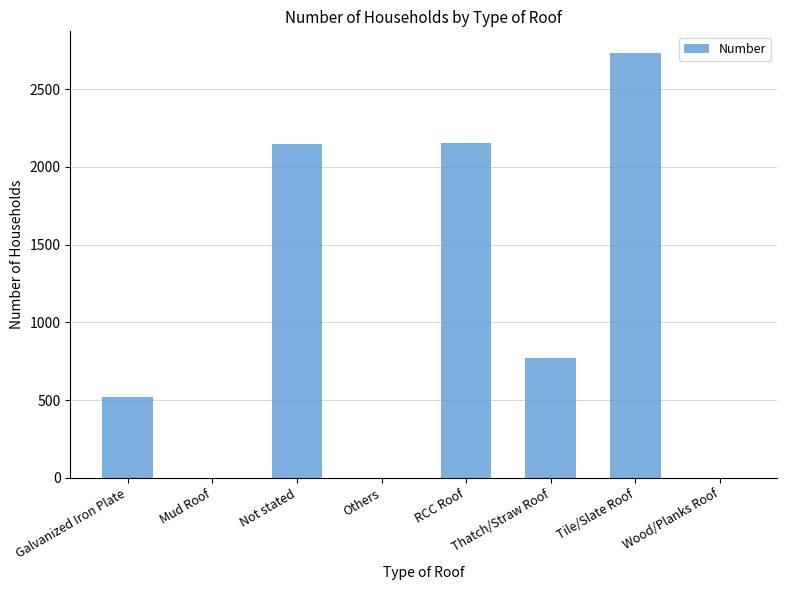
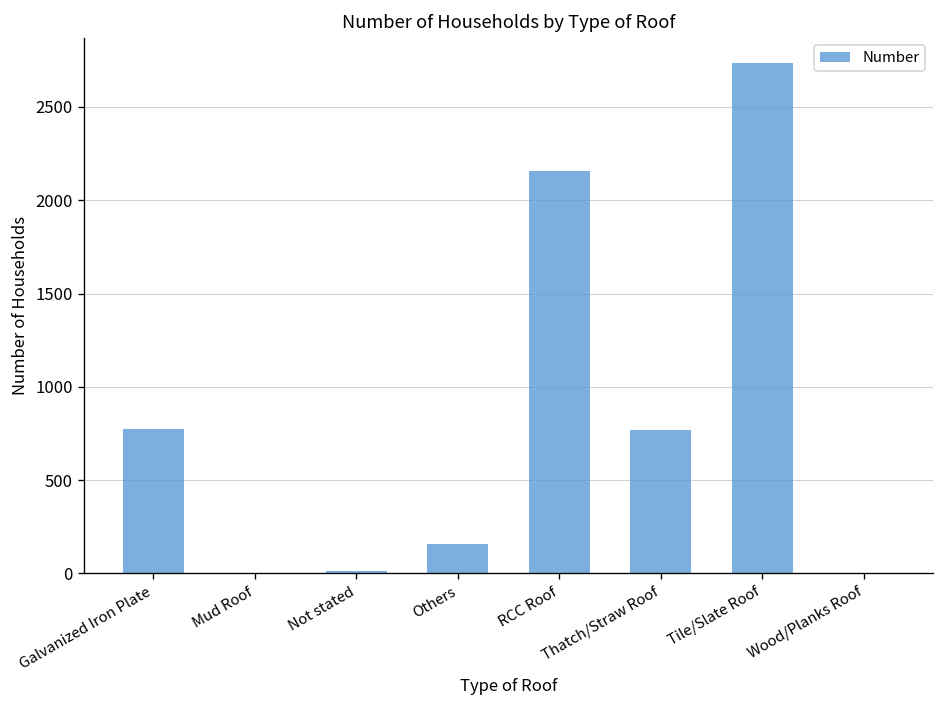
  {
-   "Galvanized Iron Plate": 520,
+   "Galvanized Iron Plate": 770,
    "Mud Roof": 0,
-   "Not stated": 2150,
-   "Others": 0,
+   "Not stated": 10,
+   "Others": 160,
    "RCC Roof": 2160,
    "Thatch/Straw Roof": 770,
    "Tile/Slate Roof": 2740,
    "Wood/Planks Roof": 0
  }
